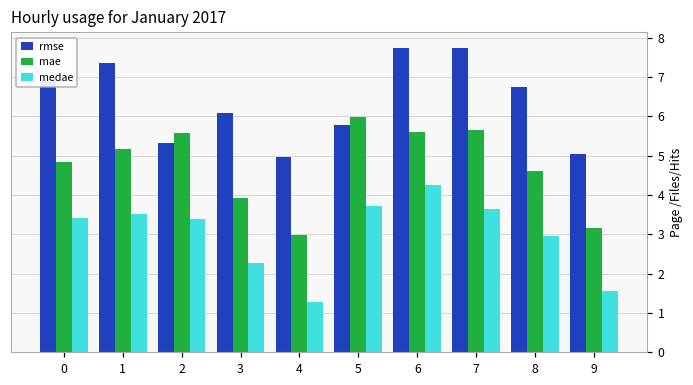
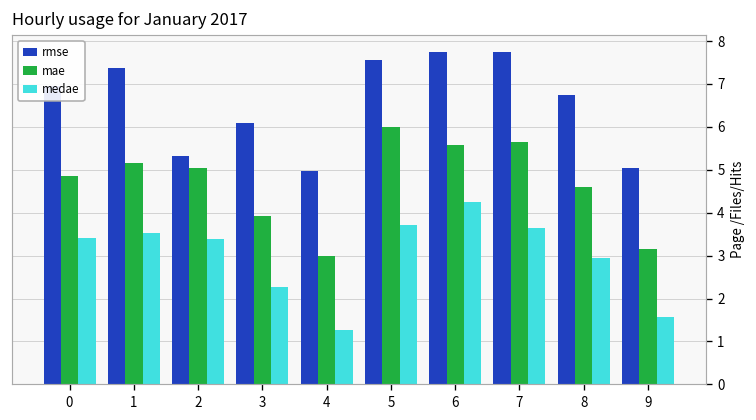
  {
    "rmse": {
      "1": 7.4,
      "2": 5.3,
      "3": 6.1,
      "4": 5.0,
-     "5": 5.8,
+     "5": 7.6,
      "6": 7.7,
      "7": 7.7,
      "8": 6.7,
      "9": 5.1
    },
    "mae": {
      "0": 4.8,
      "1": 5.2,
-     "2": 5.6,
+     "2": 5.0,
      "3": 3.9,
      "4": 3.0,
      "5": 6.0,
      "6": 5.6,
      "7": 5.6,
      "8": 4.6,
      "9": 3.2
    },
    "medae": {
      "0": 3.4,
      "1": 3.5,
      "2": 3.4,
      "3": 2.3,
      "4": 1.3,
      "5": 3.7,
      "6": 4.2,
      "7": 3.6,
      "8": 3.0,
      "9": 1.6
    }
  }
